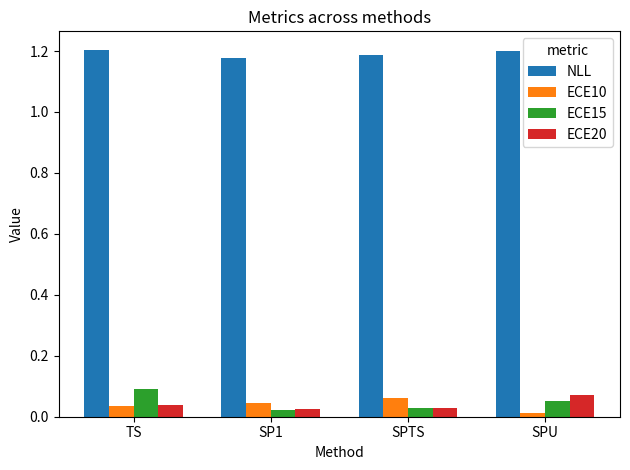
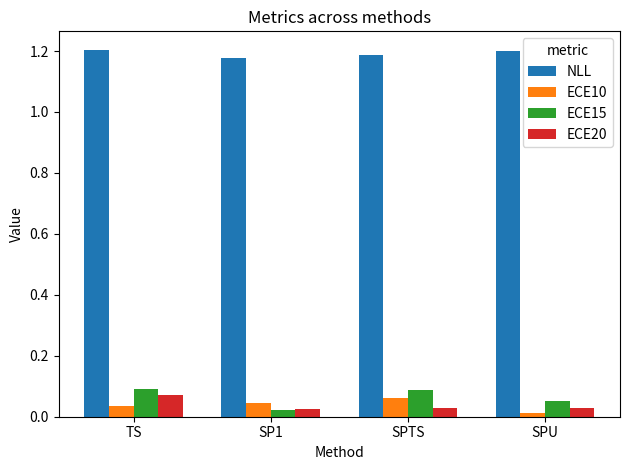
  {
    "NLL": {
      "TS": 1.20,
      "SP1": 1.18,
      "SPTS": 1.19,
      "SPU": 1.20
    },
    "ECE10": {
      "TS": 0.03,
      "SP1": 0.04,
      "SPTS": 0.06,
      "SPU": 0.01
    },
    "ECE15": {
      "TS": 0.09,
      "SP1": 0.02,
-     "SPTS": 0.03,
+     "SPTS": 0.09,
      "SPU": 0.05
    },
    "ECE20": {
-     "TS": 0.04,
+     "TS": 0.07,
      "SP1": 0.03,
      "SPTS": 0.03,
-     "SPU": 0.07
+     "SPU": 0.03
    }
  }
